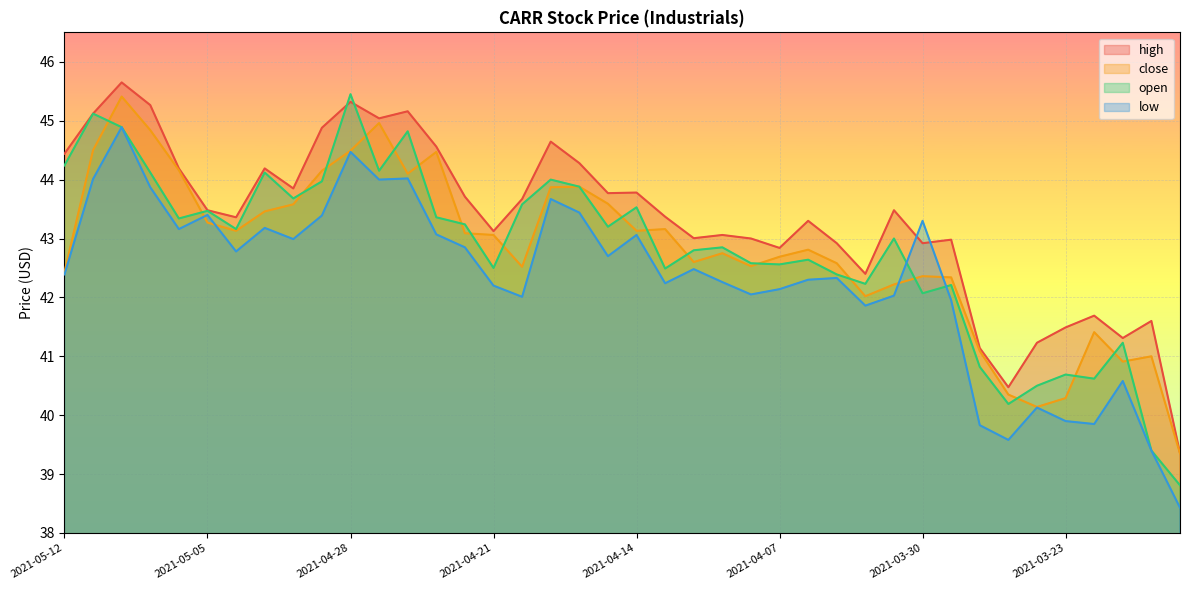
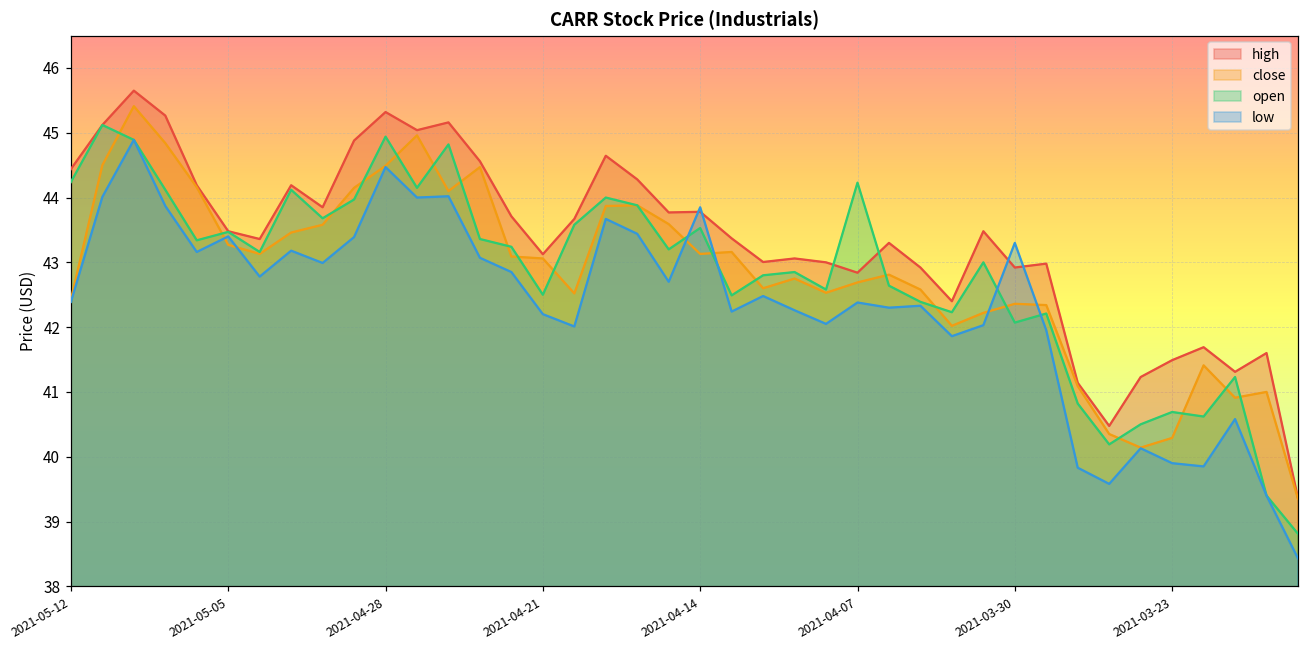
  {
    "open": {
      "2021-05-12": 44.2,
-     "2021-04-28": 45.5,
+     "2021-04-28": 44.9,
      "2021-04-21": 42.5,
      "2021-04-14": 43.5,
-     "2021-04-07": 42.6,
+     "2021-04-07": 44.2,
      "2021-03-30": 42.1,
      "2021-03-23": 40.7
    },
    "low": {
      "2021-05-05": 43.4,
      "2021-04-21": 42.2,
-     "2021-04-14": 43.1,
-     "2021-04-07": 42.1,
+     "2021-04-14": 43.9,
+     "2021-04-07": 42.4,
      "2021-03-30": 43.3,
      "2021-03-23": 39.9
    }
  }
